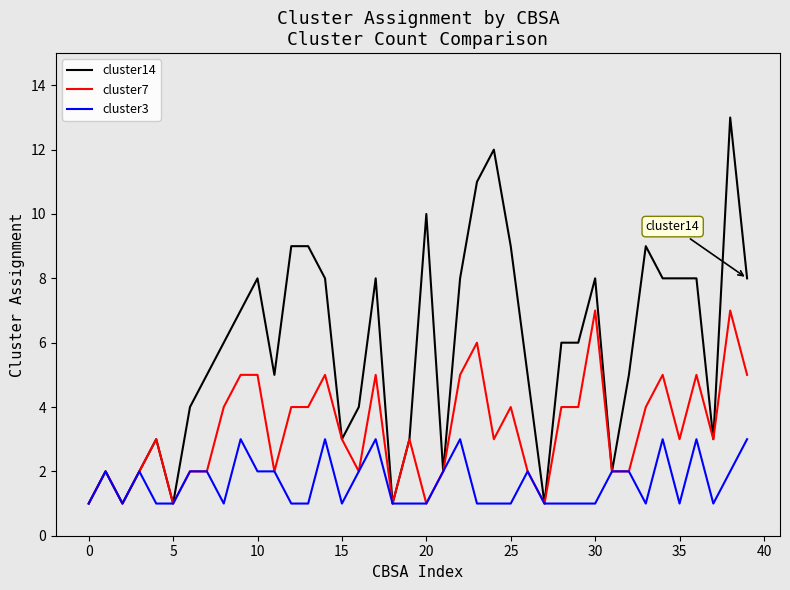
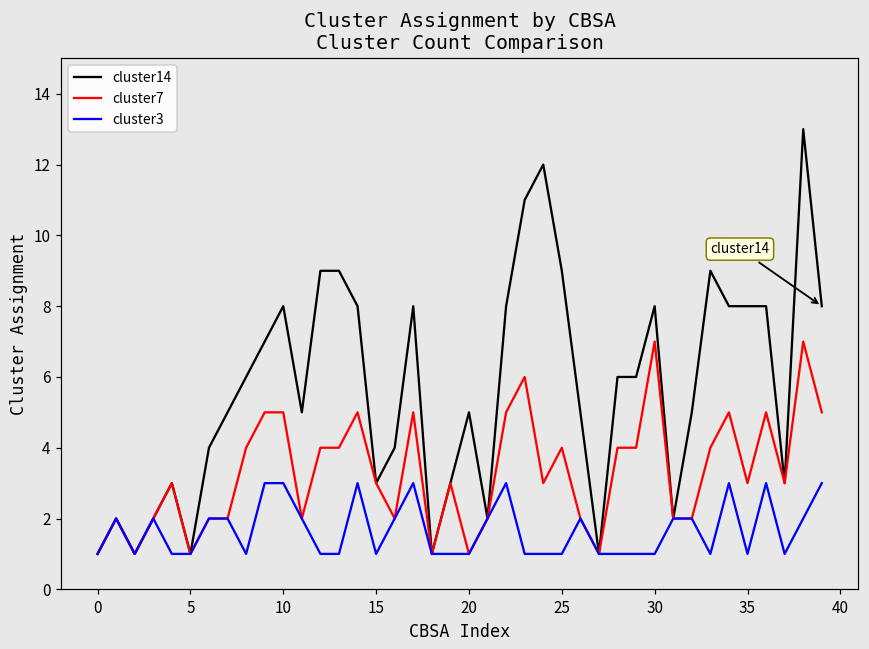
  {
    "cluster14": {
      "10": 8,
-     "20": 10,
+     "20": 5,
      "25": 9,
      "30": 8,
      "35": 8
    },
    "cluster7": {
      "10": 5,
      "25": 4,
      "30": 7,
      "35": 3
    },
    "cluster3": {
-     "10": 2,
+     "10": 3,
      "15": 1,
      "25": 1,
      "30": 1,
      "35": 1
    }
  }
